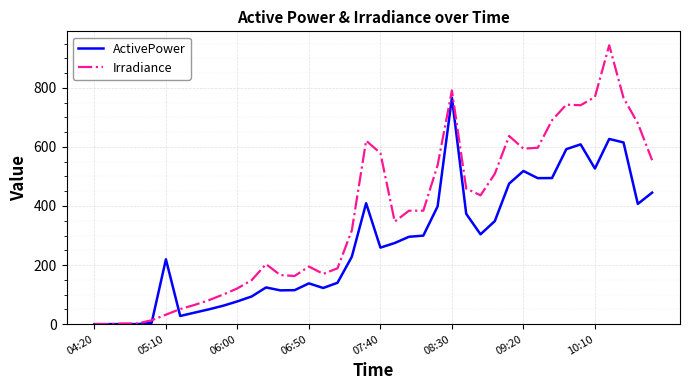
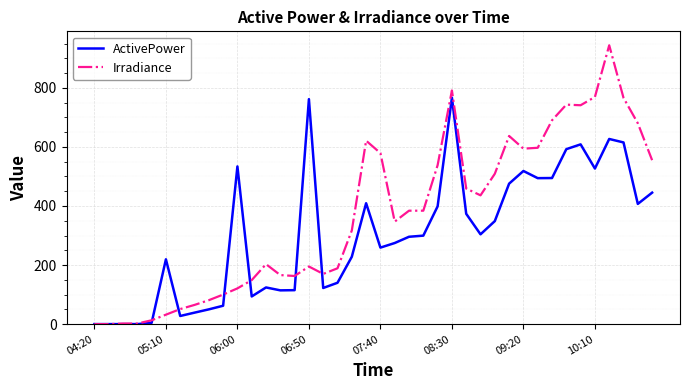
  {
    "ActivePower": {
      "05:10": 220,
-     "06:00": 80,
-     "06:50": 140,
+     "06:00": 530,
+     "06:50": 760,
      "07:40": 260,
      "08:30": 770,
      "09:20": 520,
      "10:10": 530
    },
    "Irradiance": {
      "05:10": 30,
      "06:00": 120,
      "06:50": 200,
      "07:40": 580,
      "08:30": 790,
      "09:20": 590,
      "10:10": 770
    }
  }
